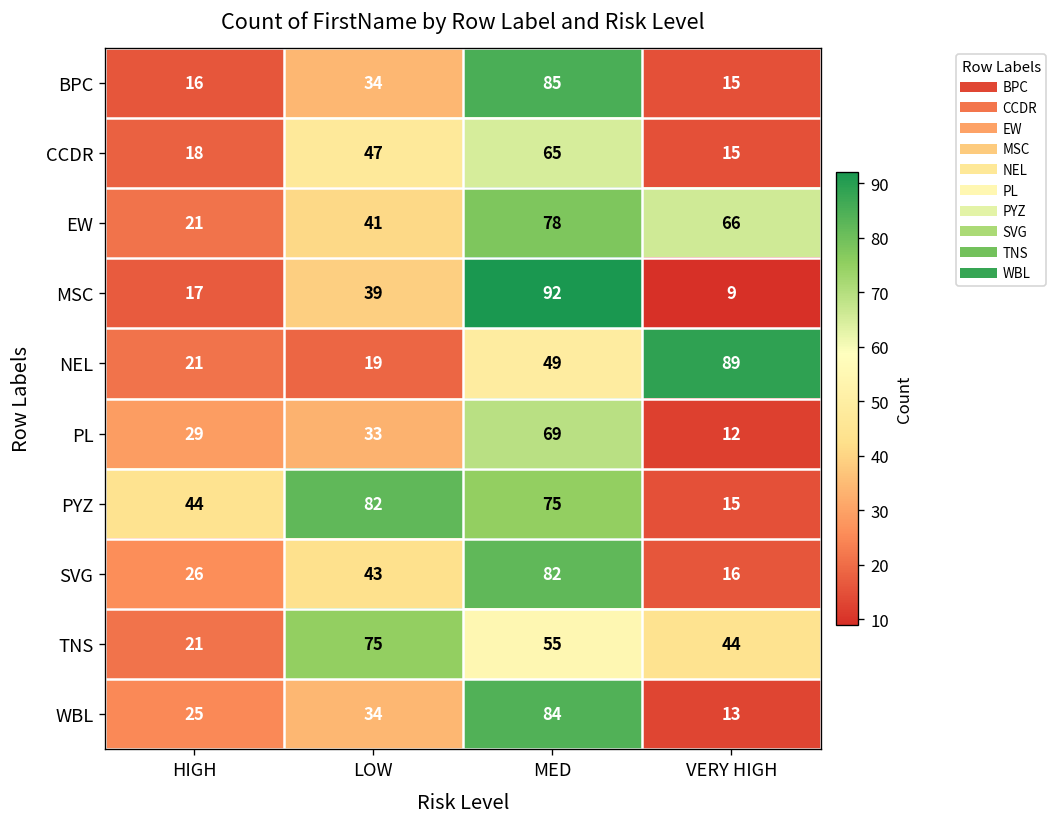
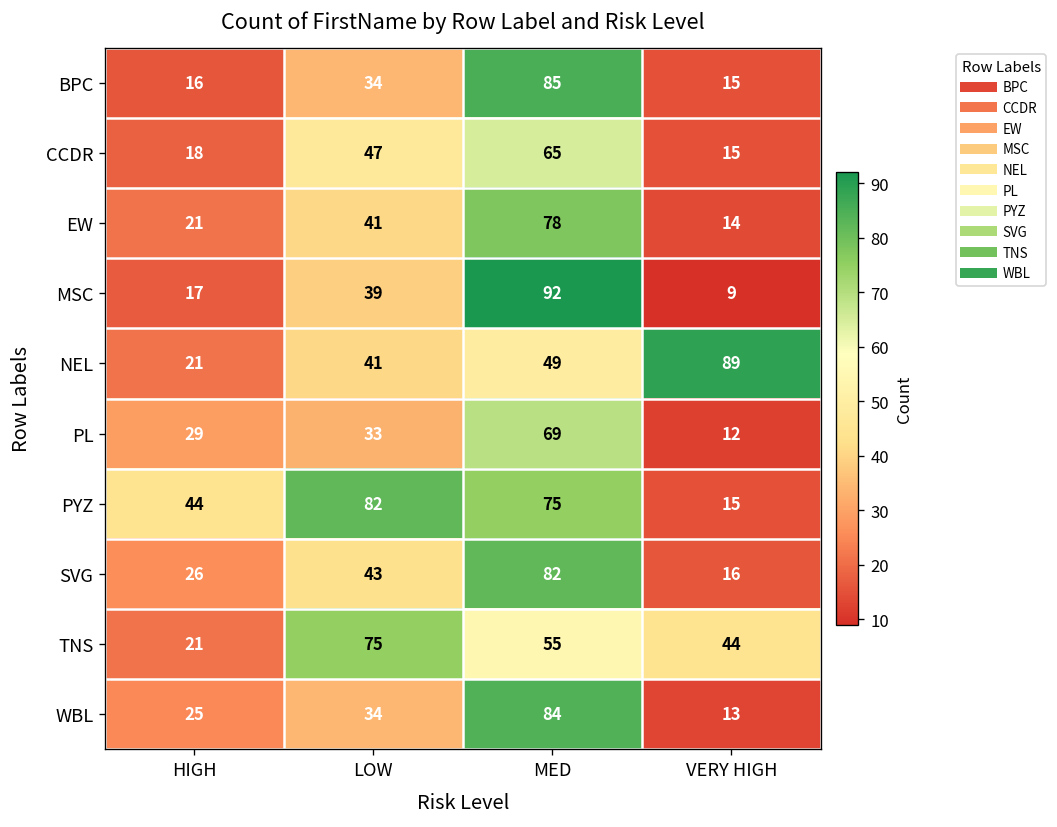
  {
    "BPC": {
      "HIGH": 16,
      "LOW": 34,
      "MED": 85,
      "VERY HIGH": 15
    },
    "CCDR": {
      "HIGH": 18,
      "LOW": 47,
      "MED": 65,
      "VERY HIGH": 15
    },
    "EW": {
      "HIGH": 21,
      "LOW": 41,
      "MED": 78,
-     "VERY HIGH": 66
+     "VERY HIGH": 14
    },
    "MSC": {
      "HIGH": 17,
      "LOW": 39,
      "MED": 92,
      "VERY HIGH": 9
    },
    "NEL": {
      "HIGH": 21,
-     "LOW": 19,
+     "LOW": 41,
      "MED": 49,
      "VERY HIGH": 89
    },
    "PL": {
      "HIGH": 29,
      "LOW": 33,
      "MED": 69,
      "VERY HIGH": 12
    },
    "PYZ": {
      "HIGH": 44,
      "LOW": 82,
      "MED": 75,
      "VERY HIGH": 15
    },
    "SVG": {
      "HIGH": 26,
      "LOW": 43,
      "MED": 82,
      "VERY HIGH": 16
    },
    "TNS": {
      "HIGH": 21,
      "LOW": 75,
      "MED": 55,
      "VERY HIGH": 44
    },
    "WBL": {
      "HIGH": 25,
      "LOW": 34,
      "MED": 84,
      "VERY HIGH": 13
    }
  }
